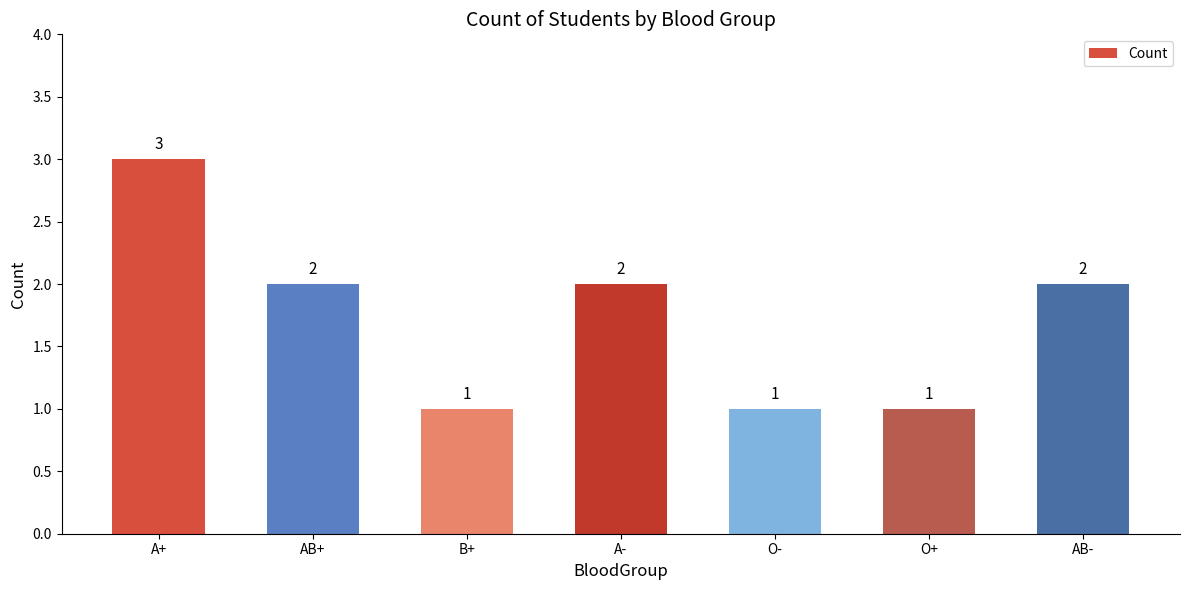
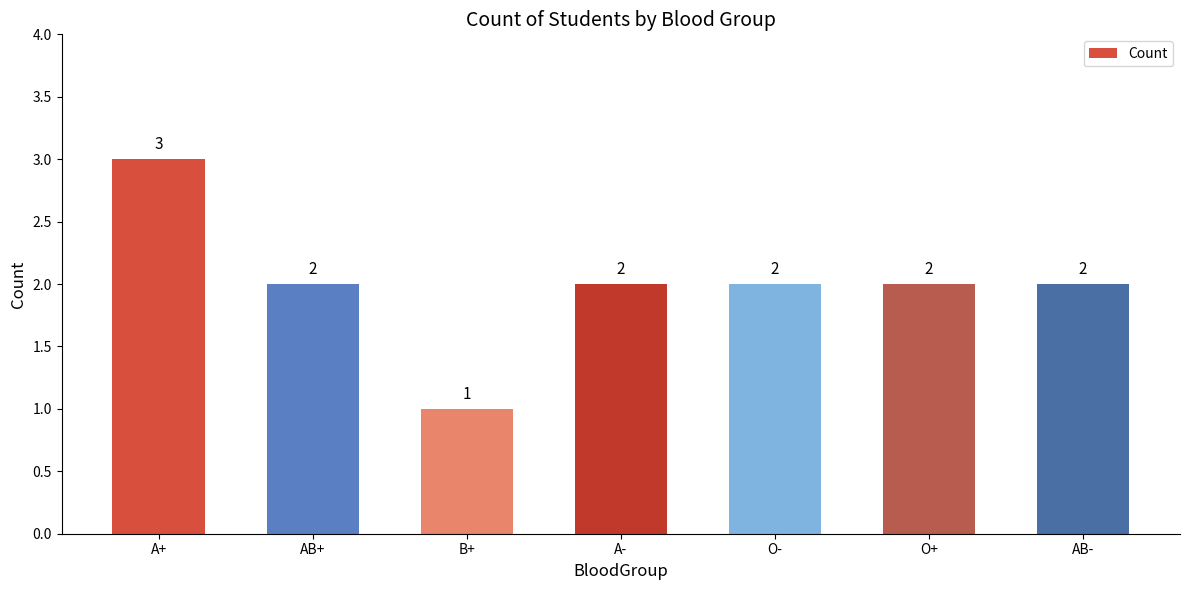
  {
    "A+": 3,
    "AB+": 2,
    "B+": 1,
    "A-": 2,
-   "O-": 1,
-   "O+": 1,
+   "O-": 2,
+   "O+": 2,
    "AB-": 2
  }
